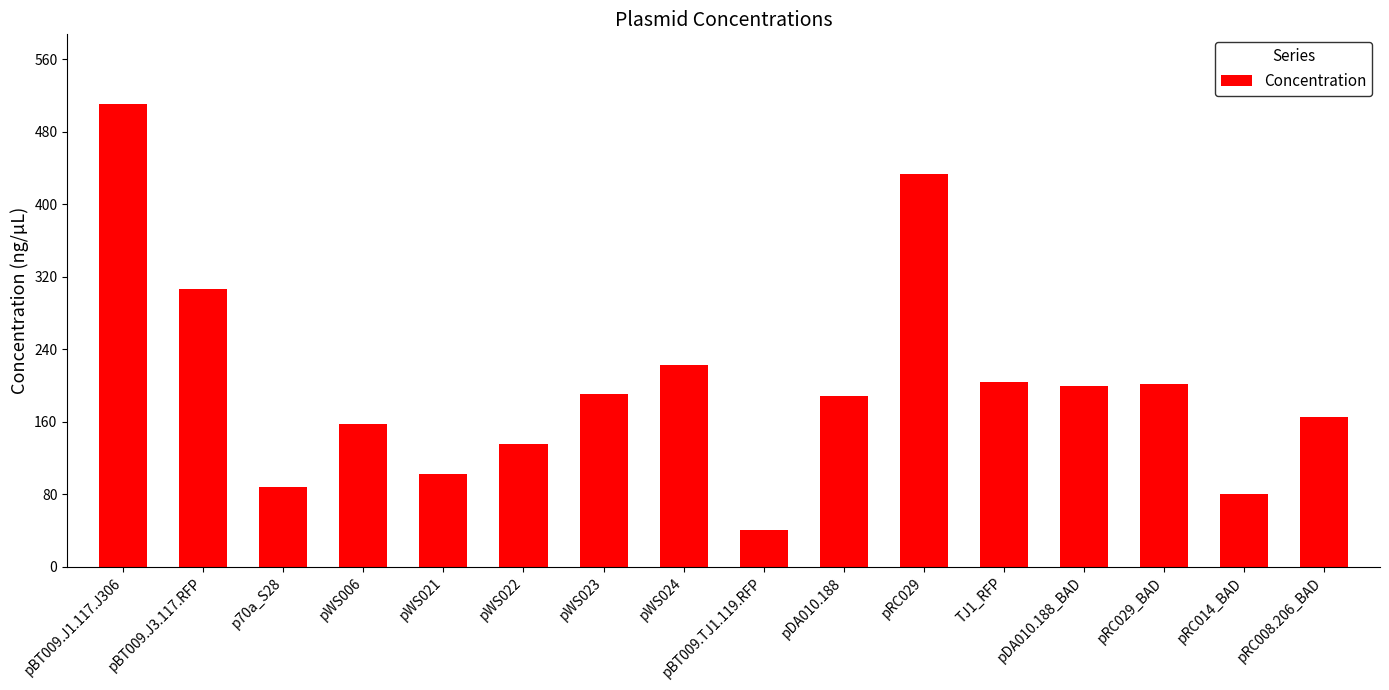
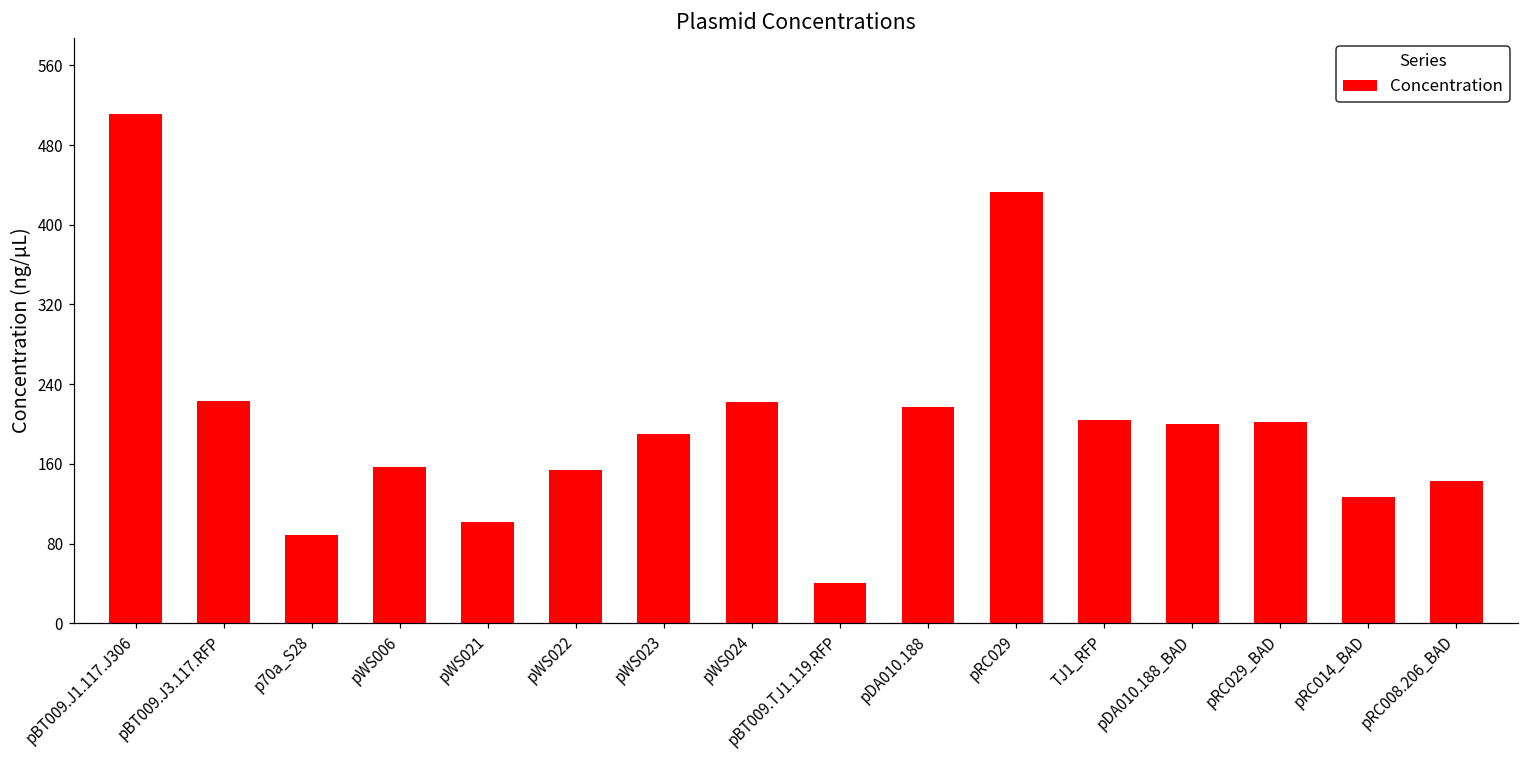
  {
    "pBT009.J1.117.J306": 510,
-   "pBT009.J3.117.RFP": 310,
+   "pBT009.J3.117.RFP": 220,
    "p70a_S28": 90,
    "pWS006": 160,
    "pWS021": 100,
-   "pWS022": 140,
+   "pWS022": 150,
    "pWS023": 190,
    "pWS024": 220,
    "pBT009.TJ1.119.RFP": 40,
-   "pDA010.188": 190,
+   "pDA010.188": 220,
    "pRC029": 430,
    "TJ1_RFP": 200,
    "pDA010.188_BAD": 200,
    "pRC029_BAD": 200,
-   "pRC014_BAD": 80,
-   "pRC008.206_BAD": 160
+   "pRC014_BAD": 130,
+   "pRC008.206_BAD": 140
  }
